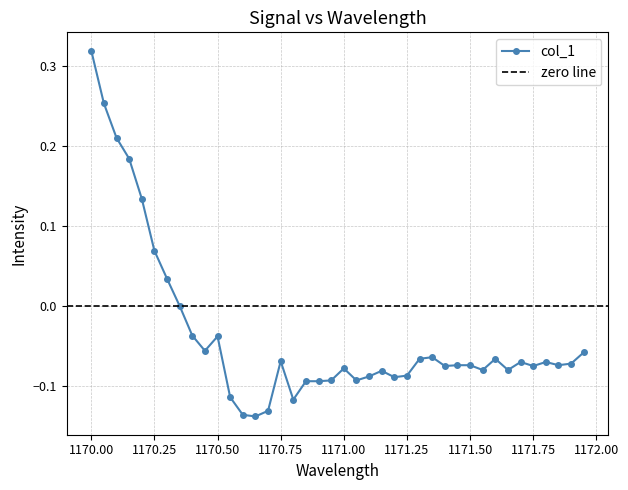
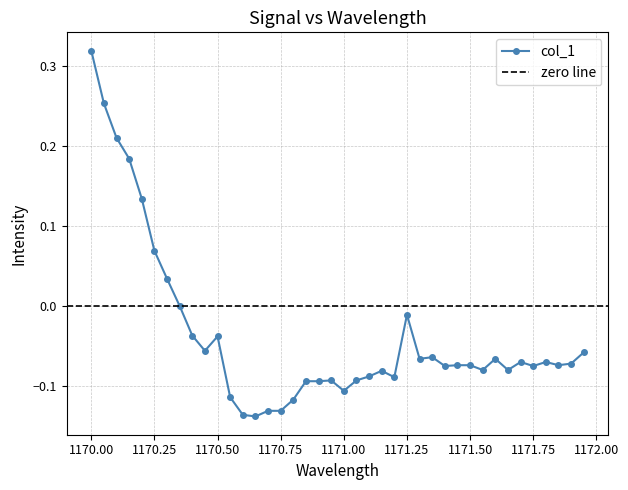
  {
    "1170.00": 0.32,
    "1170.25": 0.07,
    "1170.50": -0.04,
-   "1170.75": -0.07,
-   "1171.00": -0.08,
-   "1171.25": -0.09,
+   "1170.75": -0.13,
+   "1171.00": -0.11,
+   "1171.25": -0.01,
    "1171.50": -0.07,
    "1171.75": -0.08
  }
